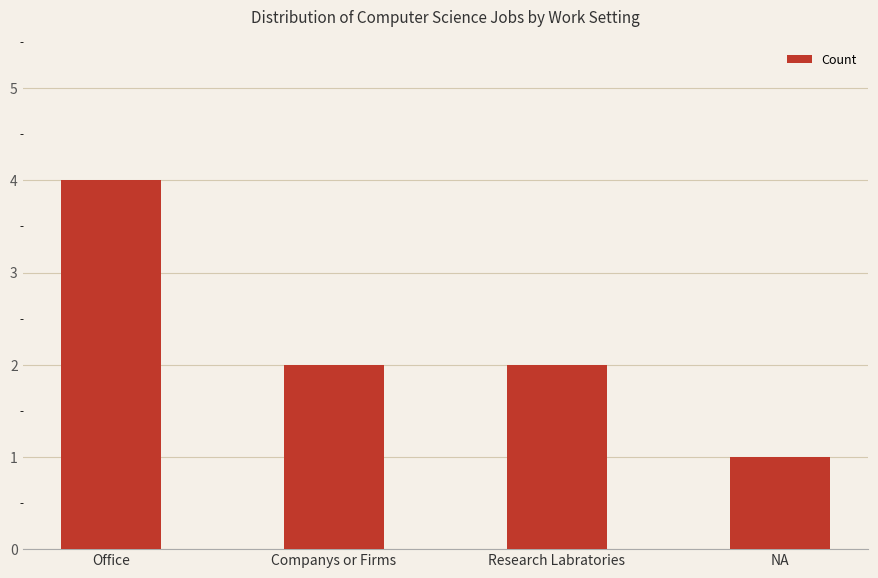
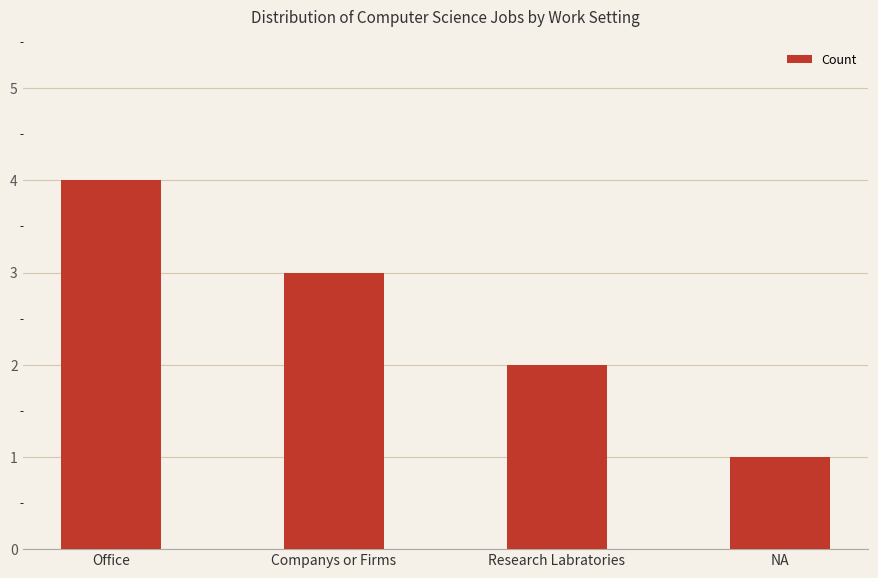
  {
    "Office": 4,
-   "Companys or Firms": 2,
+   "Companys or Firms": 3,
    "Research Labratories": 2,
    "NA": 1
  }
